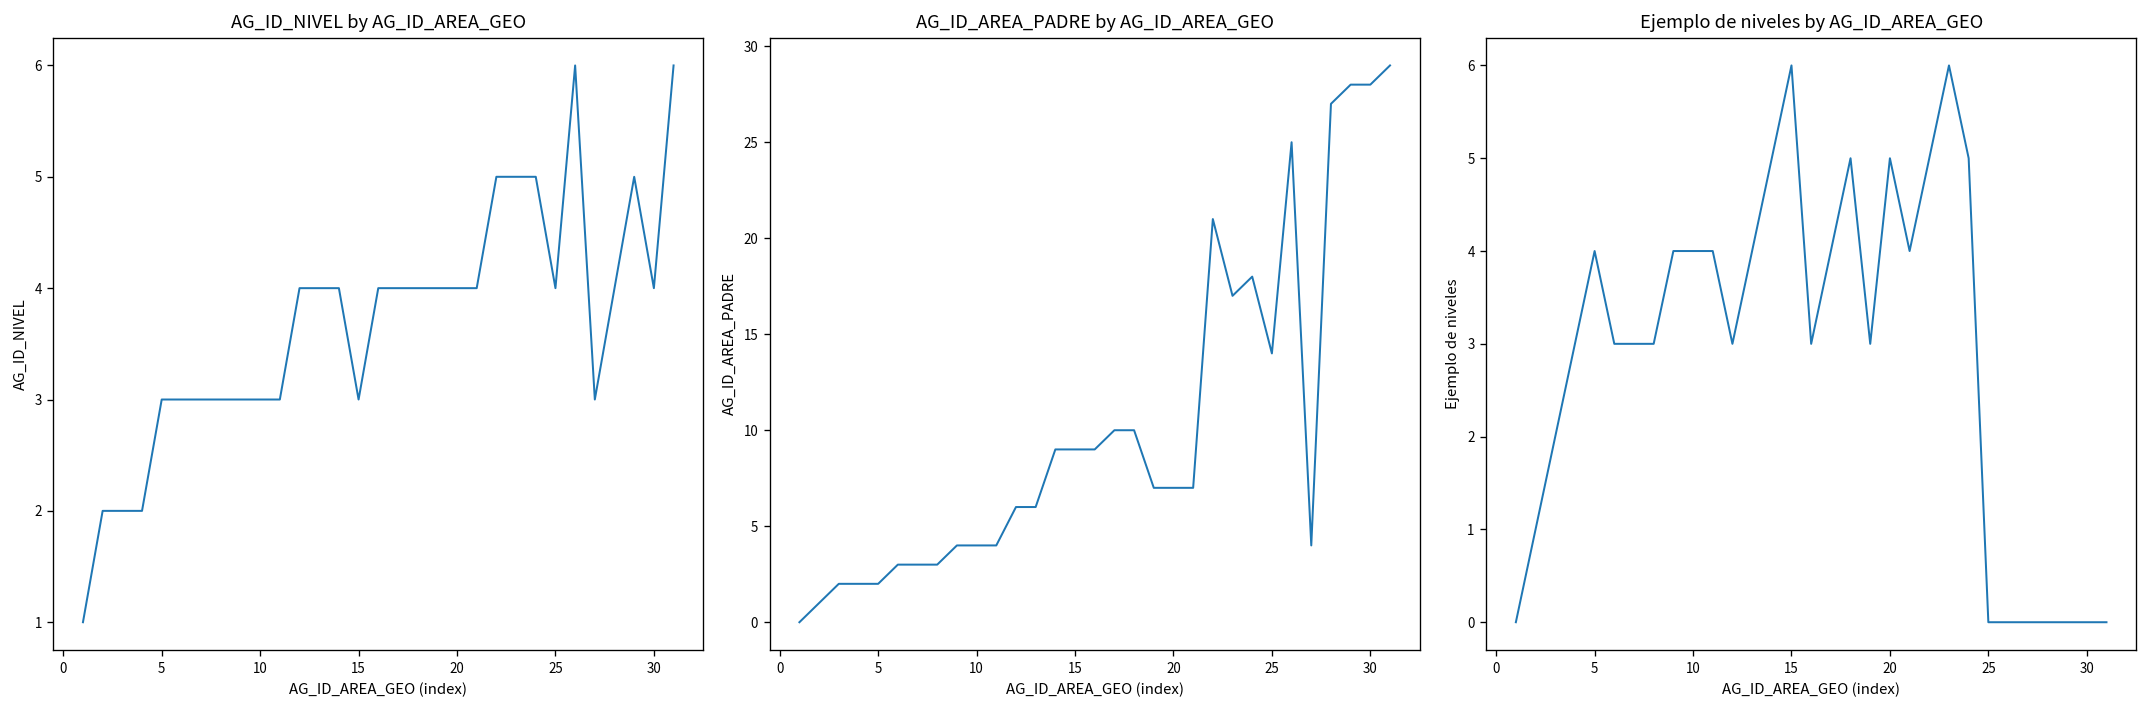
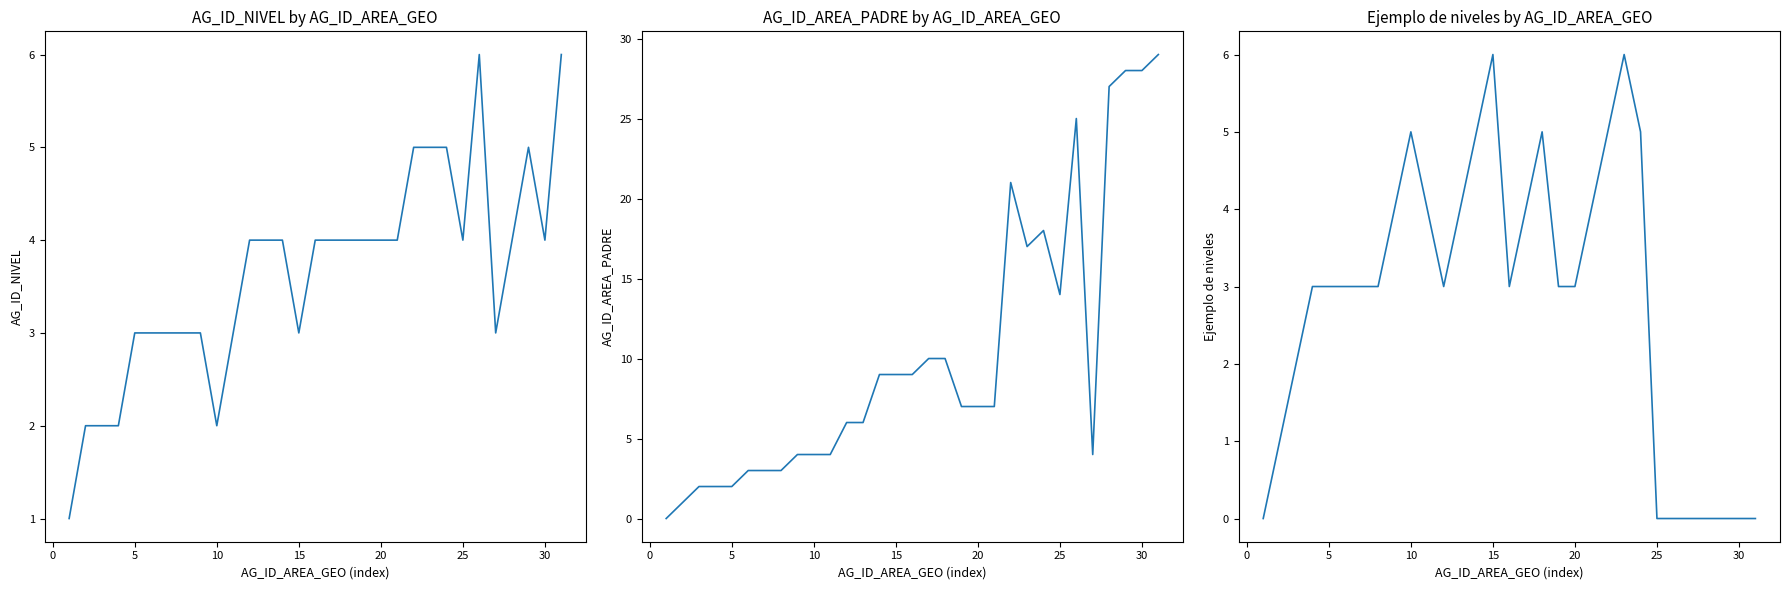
  {
    "AG_ID_NIVEL by AG_ID_AREA_GEO": {
      "5": 3,
-     "10": 3,
+     "10": 2,
      "15": 3,
      "20": 4,
      "25": 4,
      "30": 4
    },
    "AG_ID_AREA_PADRE by AG_ID_AREA_GEO": {
      "5": 2.0,
      "10": 4.0,
      "15": 9.0,
      "20": 7.0,
      "25": 14.0,
      "30": 28.0
    },
    "Ejemplo de niveles by AG_ID_AREA_GEO": {
-     "5": 4,
-     "10": 4,
+     "5": 3,
+     "10": 5,
      "15": 6,
-     "20": 5,
+     "20": 3,
      "25": 0,
      "30": 0
    }
  }
